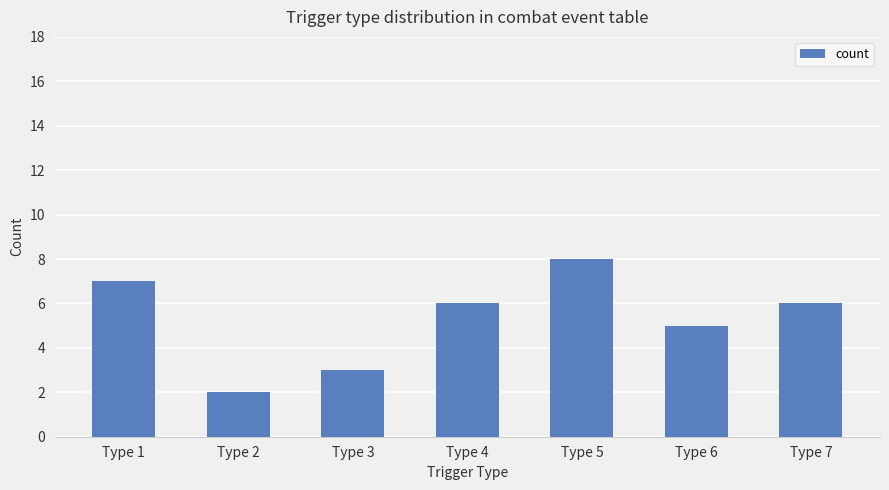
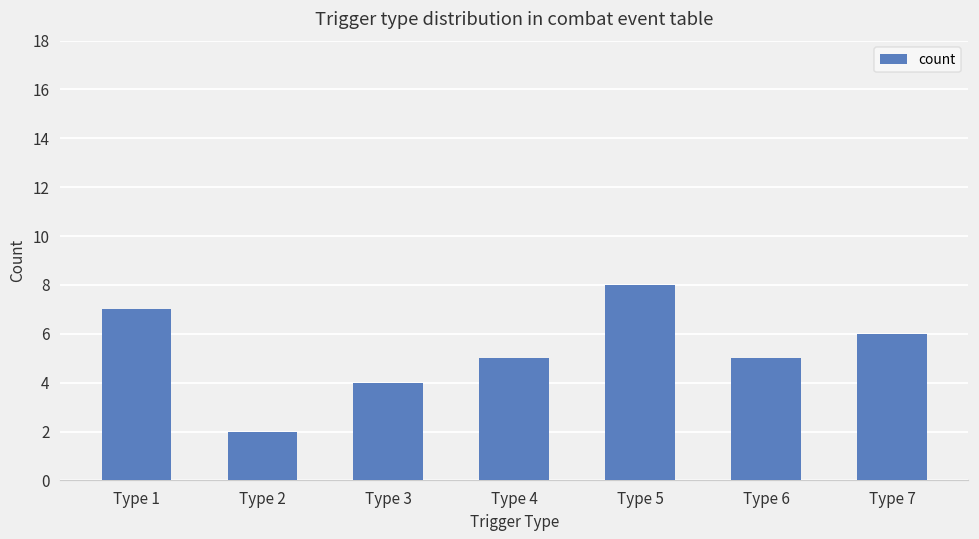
  {
    "Type 1": 7,
    "Type 2": 2,
-   "Type 3": 3,
-   "Type 4": 6,
+   "Type 3": 4,
+   "Type 4": 5,
    "Type 5": 8,
    "Type 6": 5,
    "Type 7": 6
  }
